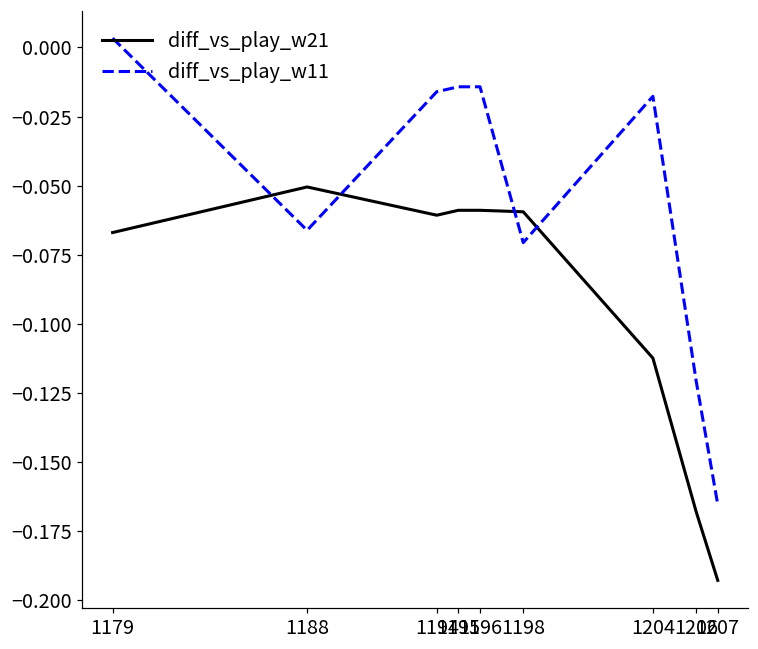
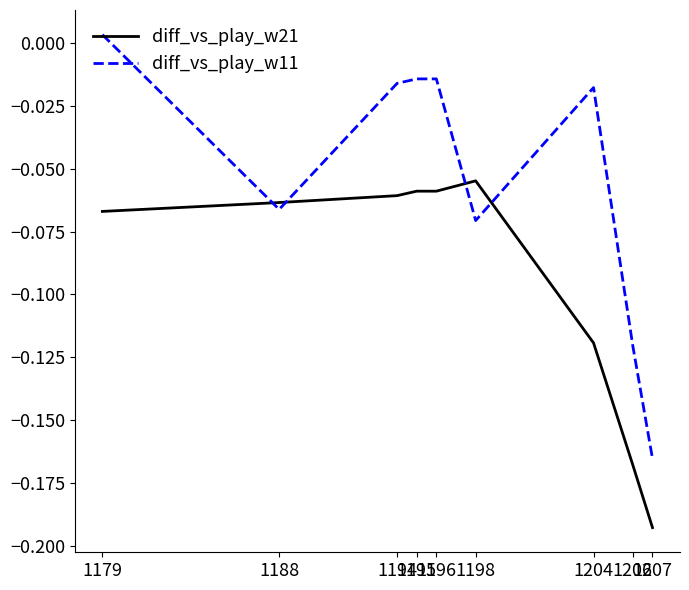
  {
    "diff_vs_play_w21": {
      "1179": -0.067,
-     "1188": -0.050,
-     "1198": -0.059,
-     "1204": -0.112
+     "1188": -0.063,
+     "1198": -0.055,
+     "1204": -0.119
    },
    "diff_vs_play_w11": {
      "1179": 0.003,
      "1188": -0.066,
      "1198": -0.071,
      "1204": -0.018
    }
  }
